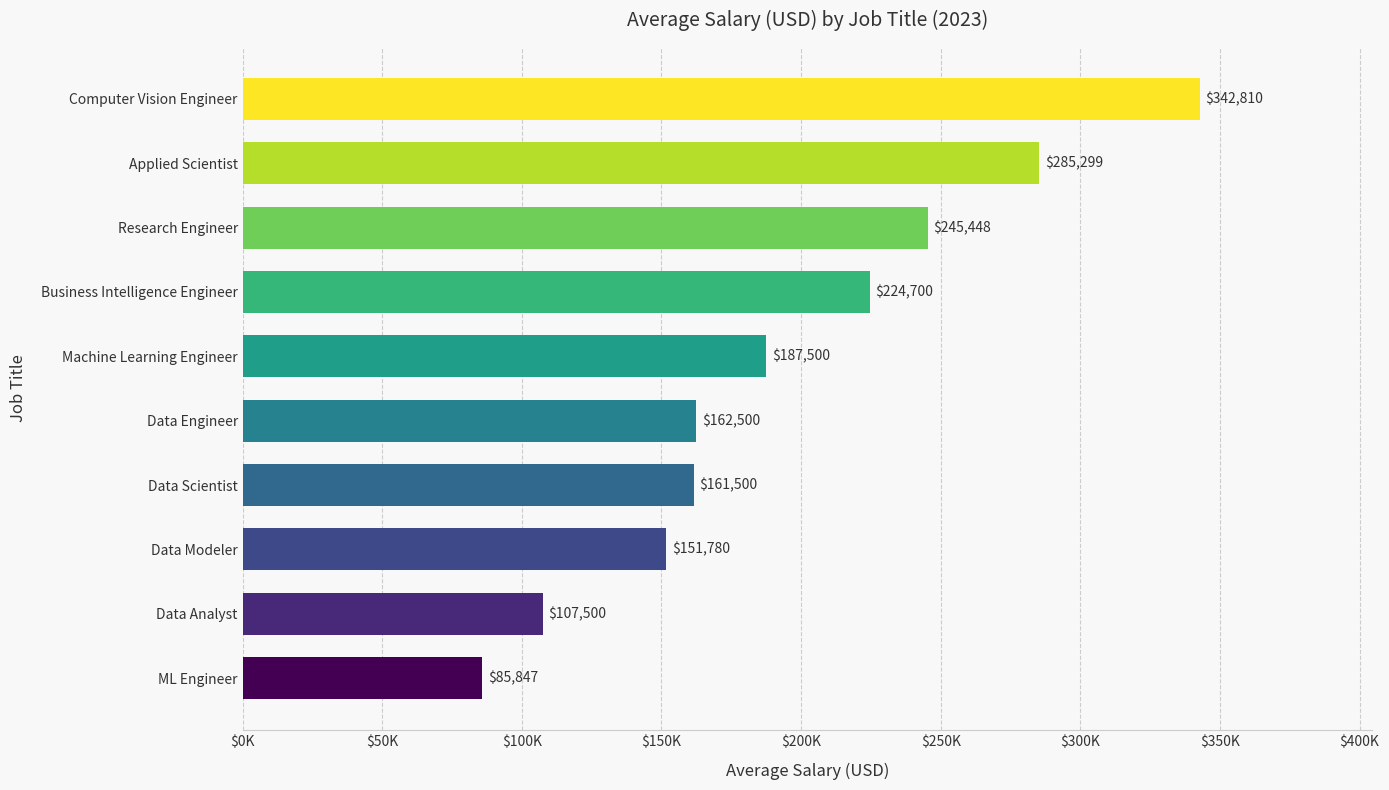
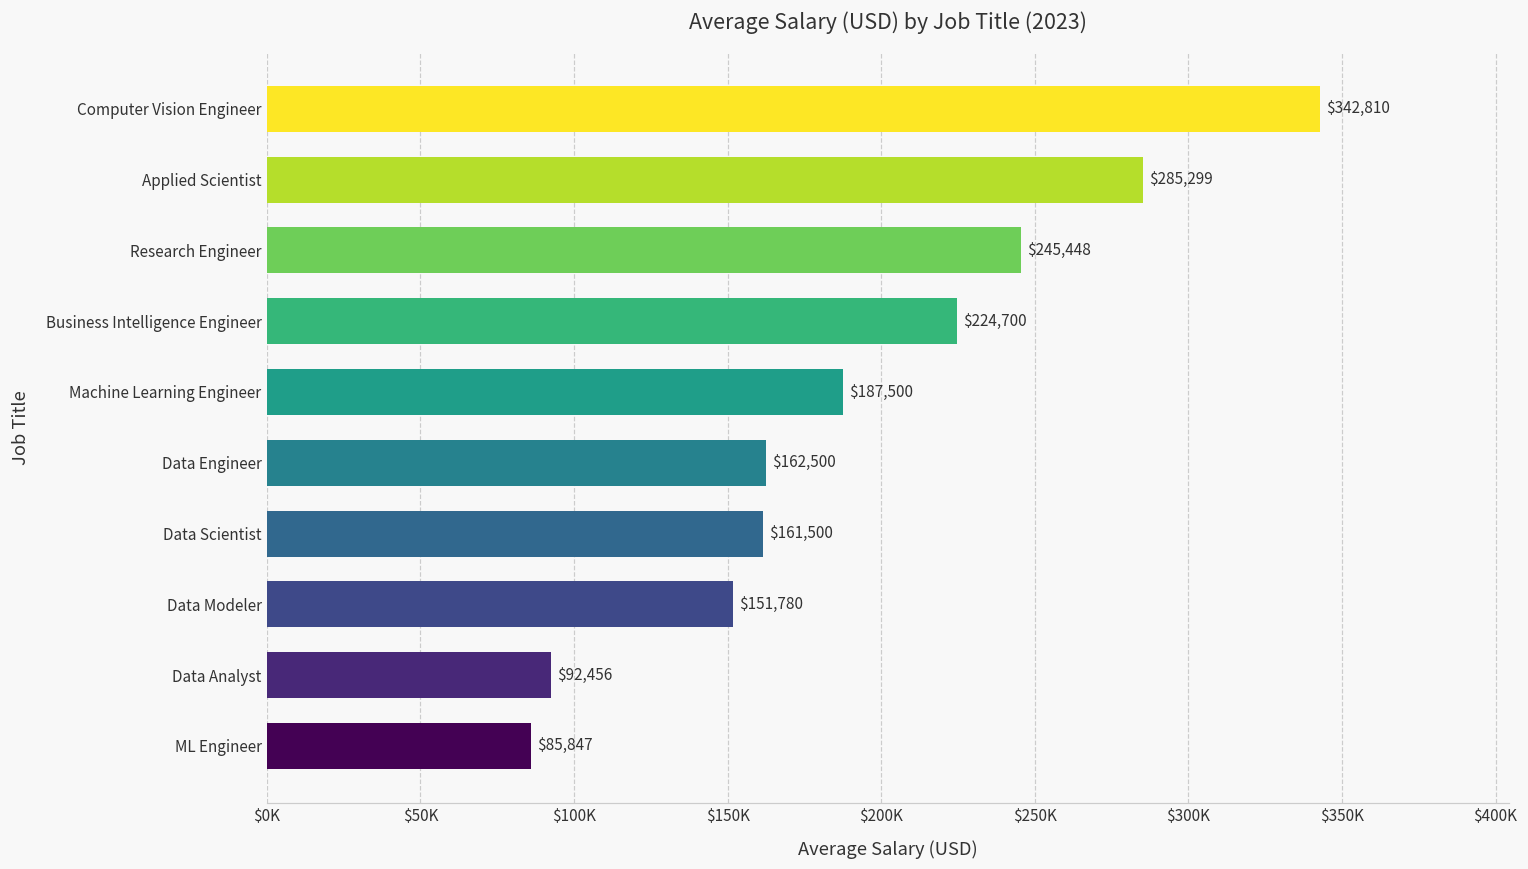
  {
    "Computer Vision Engineer": "$342,810",
    "Applied Scientist": "$285,299",
    "Research Engineer": "$245,448",
    "Business Intelligence Engineer": "$224,700",
    "Machine Learning Engineer": "$187,500",
    "Data Engineer": "$162,500",
    "Data Scientist": "$161,500",
    "Data Modeler": "$151,780",
-   "Data Analyst": "$107,500",
+   "Data Analyst": "$92,456",
    "ML Engineer": "$85,847"
  }
